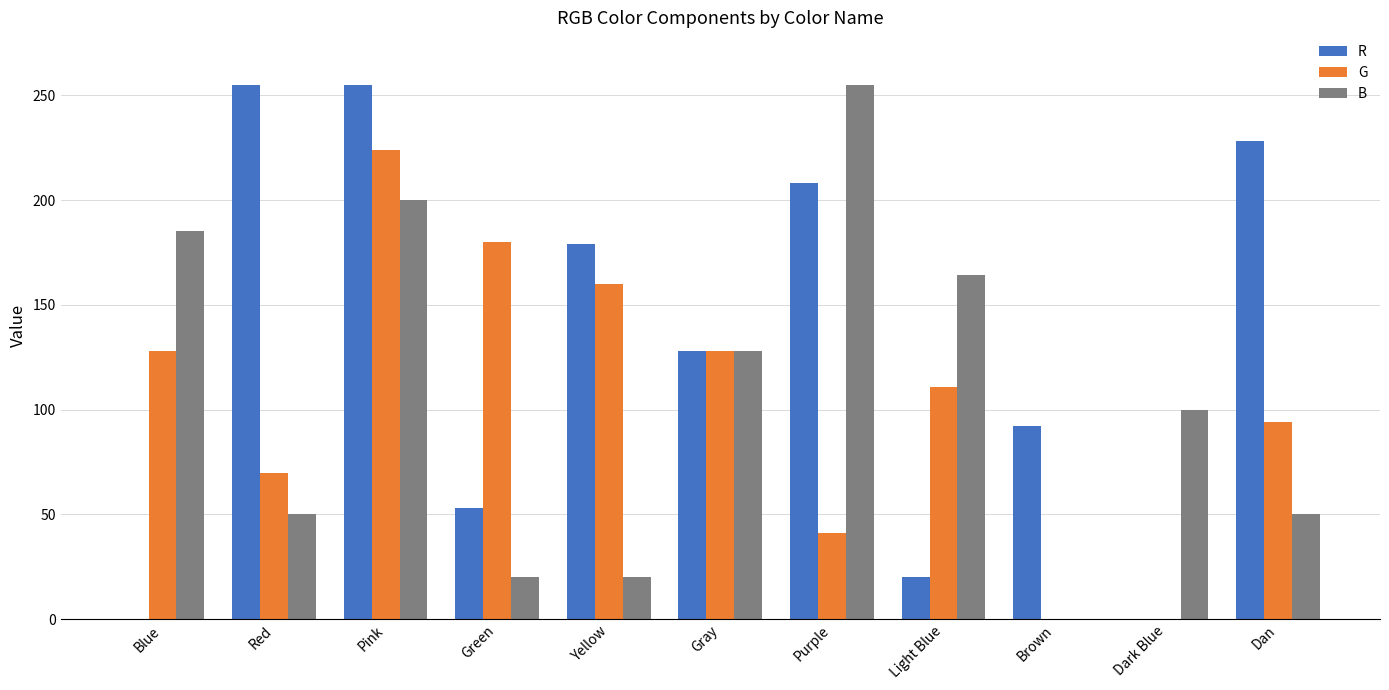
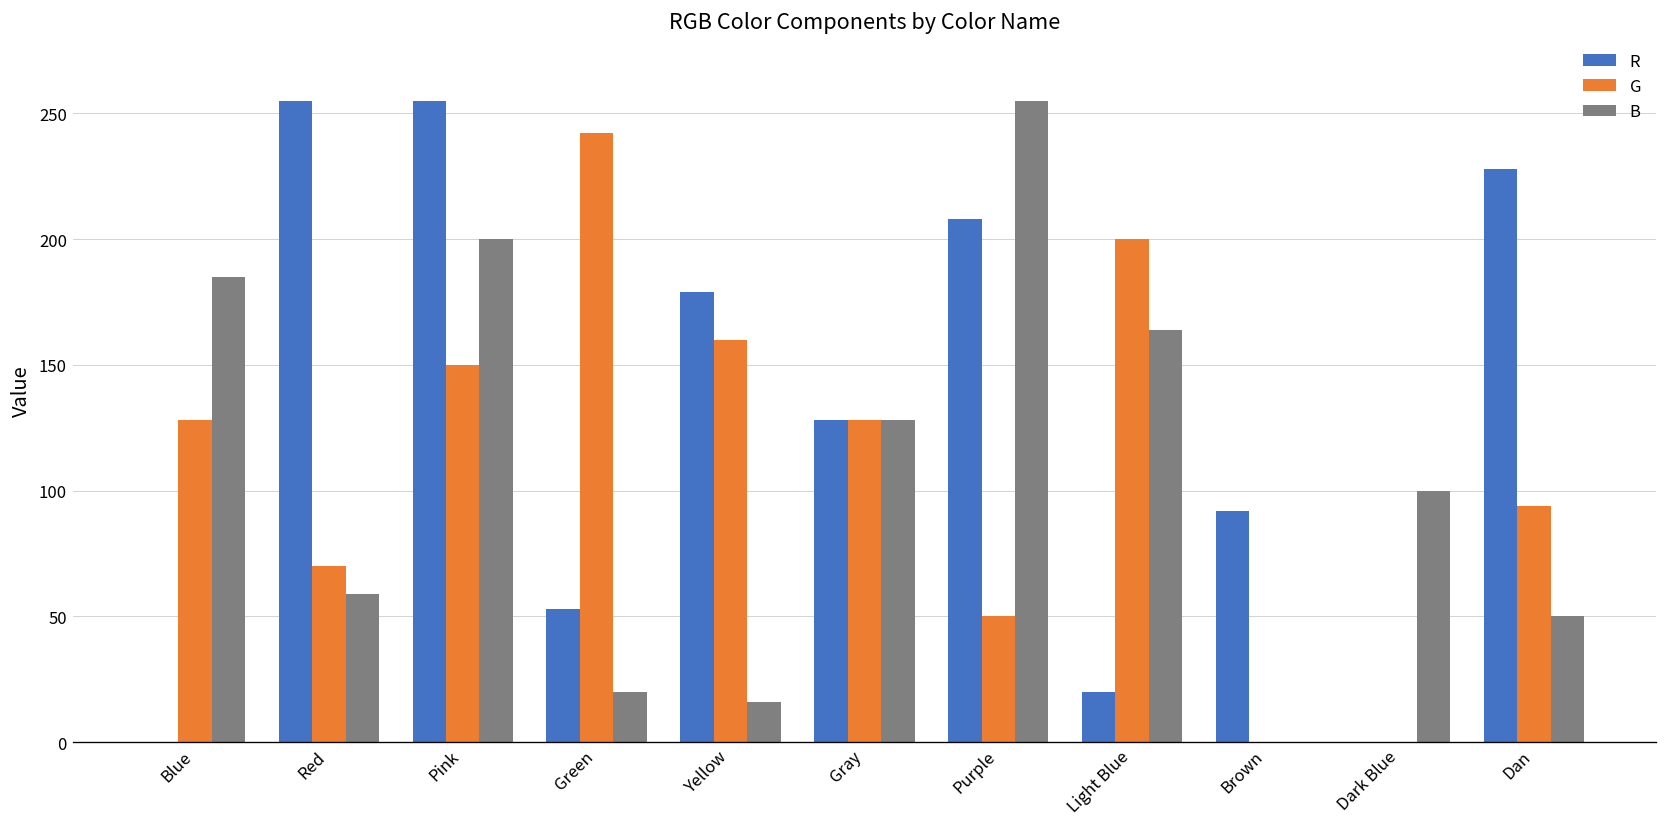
  {
    "R": {
      "Blue": 0,
      "Red": 255,
      "Pink": 255,
      "Green": 53,
      "Yellow": 179,
      "Gray": 128,
      "Purple": 208,
      "Light Blue": 20,
      "Brown": 92,
      "Dark Blue": 0,
      "Dan": 228
    },
    "G": {
      "Blue": 128,
      "Red": 70,
-     "Pink": 224,
-     "Green": 180,
+     "Pink": 150,
+     "Green": 242,
      "Yellow": 160,
      "Gray": 128,
-     "Purple": 41,
-     "Light Blue": 111,
+     "Purple": 50,
+     "Light Blue": 200,
      "Brown": 0,
      "Dark Blue": 0,
      "Dan": 94
    },
    "B": {
      "Blue": 185,
-     "Red": 50,
+     "Red": 59,
      "Pink": 200,
      "Green": 20,
-     "Yellow": 20,
+     "Yellow": 16,
      "Gray": 128,
      "Purple": 255,
      "Light Blue": 164,
      "Brown": 0,
      "Dark Blue": 100,
      "Dan": 50
    }
  }
